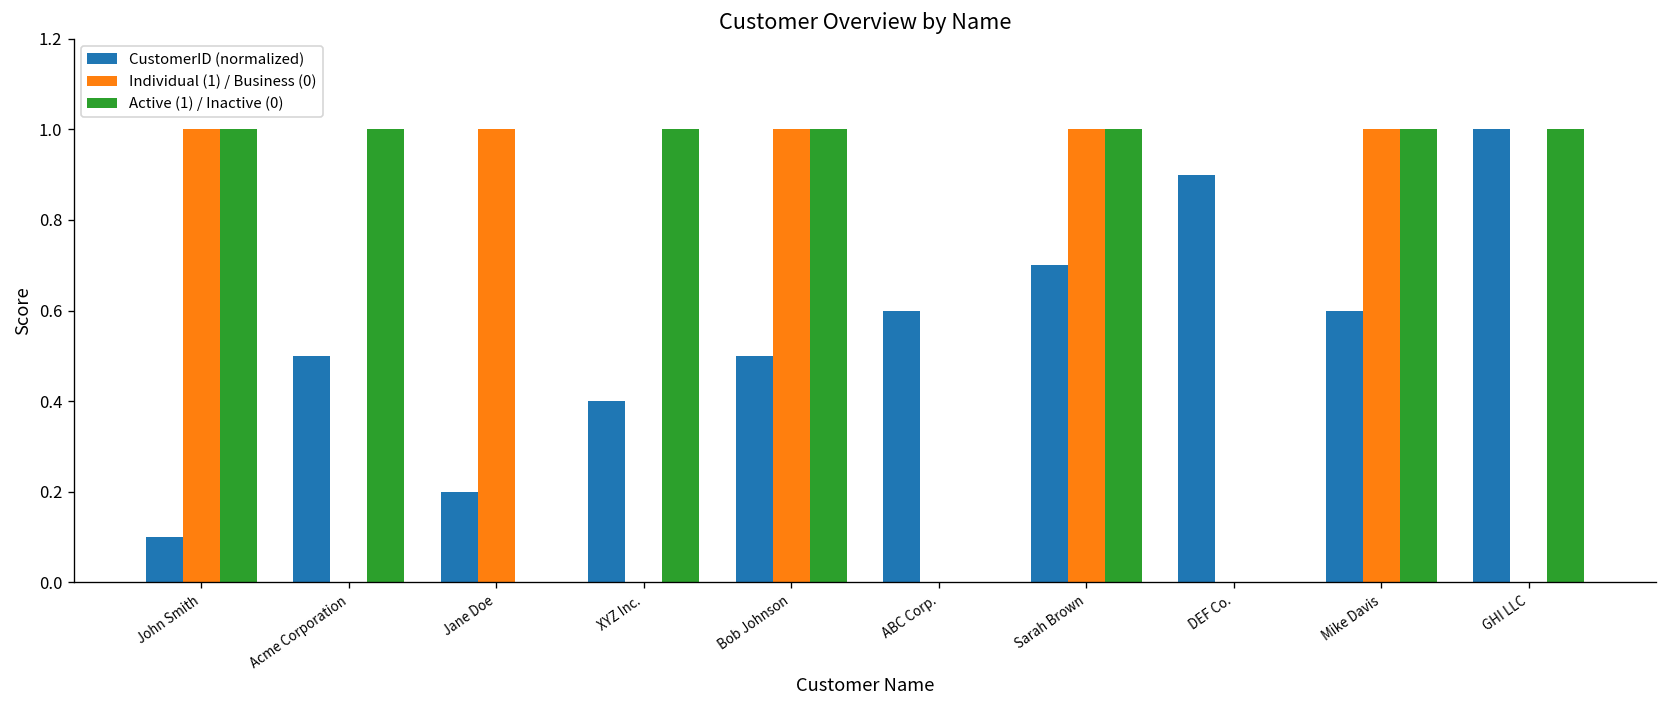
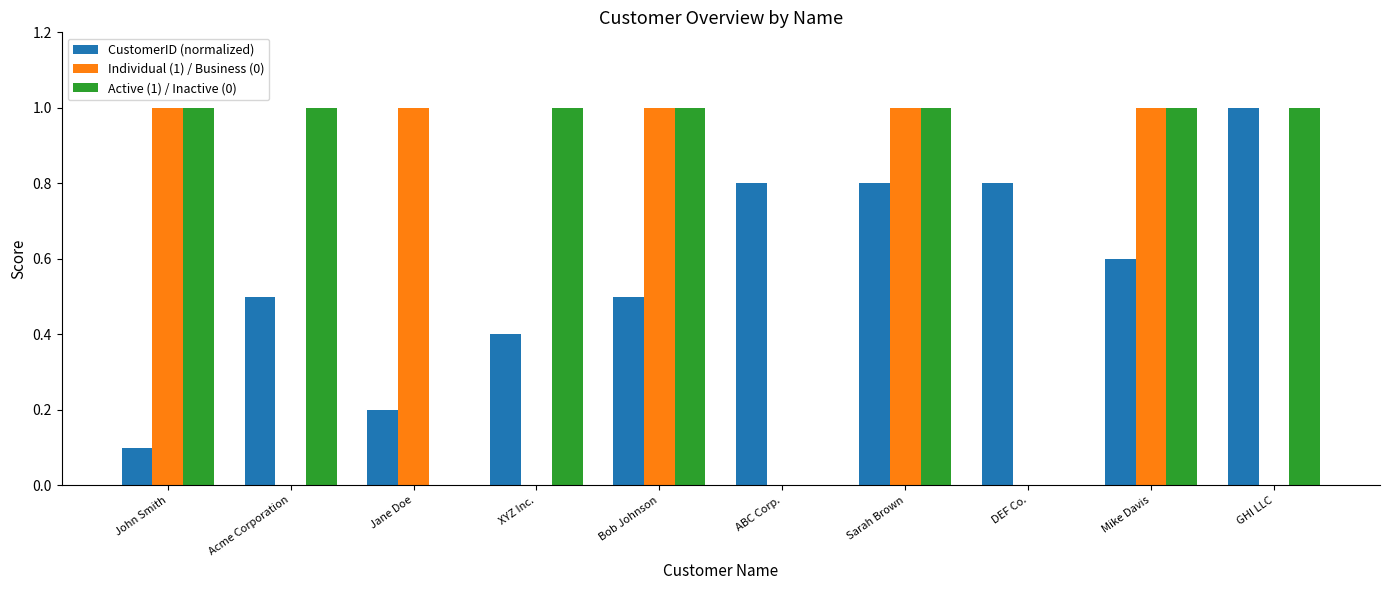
  {
    "CustomerID (normalized)": {
      "John Smith": 0.10,
      "Acme Corporation": 0.50,
      "Jane Doe": 0.20,
      "XYZ Inc.": 0.40,
      "Bob Johnson": 0.50,
-     "ABC Corp.": 0.60,
-     "Sarah Brown": 0.70,
-     "DEF Co.": 0.90,
+     "ABC Corp.": 0.80,
+     "Sarah Brown": 0.80,
+     "DEF Co.": 0.80,
      "Mike Davis": 0.60,
      "GHI LLC": 1.00
    },
    "Individual (1) / Business (0)": {
      "John Smith": 1.00,
      "Acme Corporation": 0.00,
      "Jane Doe": 1.00,
      "XYZ Inc.": 0.00,
      "Bob Johnson": 1.00,
      "ABC Corp.": 0.00,
      "Sarah Brown": 1.00,
      "DEF Co.": 0.00,
      "Mike Davis": 1.00,
      "GHI LLC": 0.00
    },
    "Active (1) / Inactive (0)": {
      "John Smith": 1.00,
      "Acme Corporation": 1.00,
      "Jane Doe": 0.00,
      "XYZ Inc.": 1.00,
      "Bob Johnson": 1.00,
      "ABC Corp.": 0.00,
      "Sarah Brown": 1.00,
      "DEF Co.": 0.00,
      "Mike Davis": 1.00,
      "GHI LLC": 1.00
    }
  }
